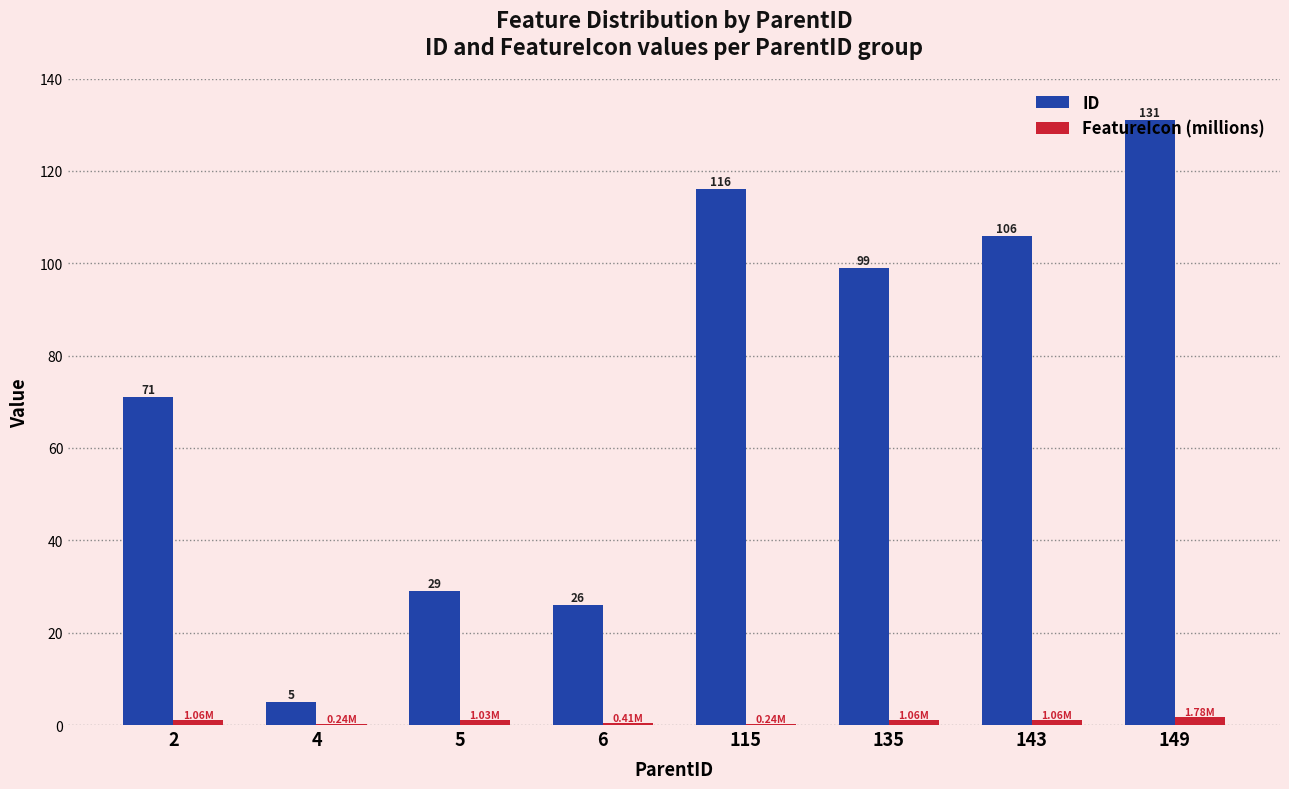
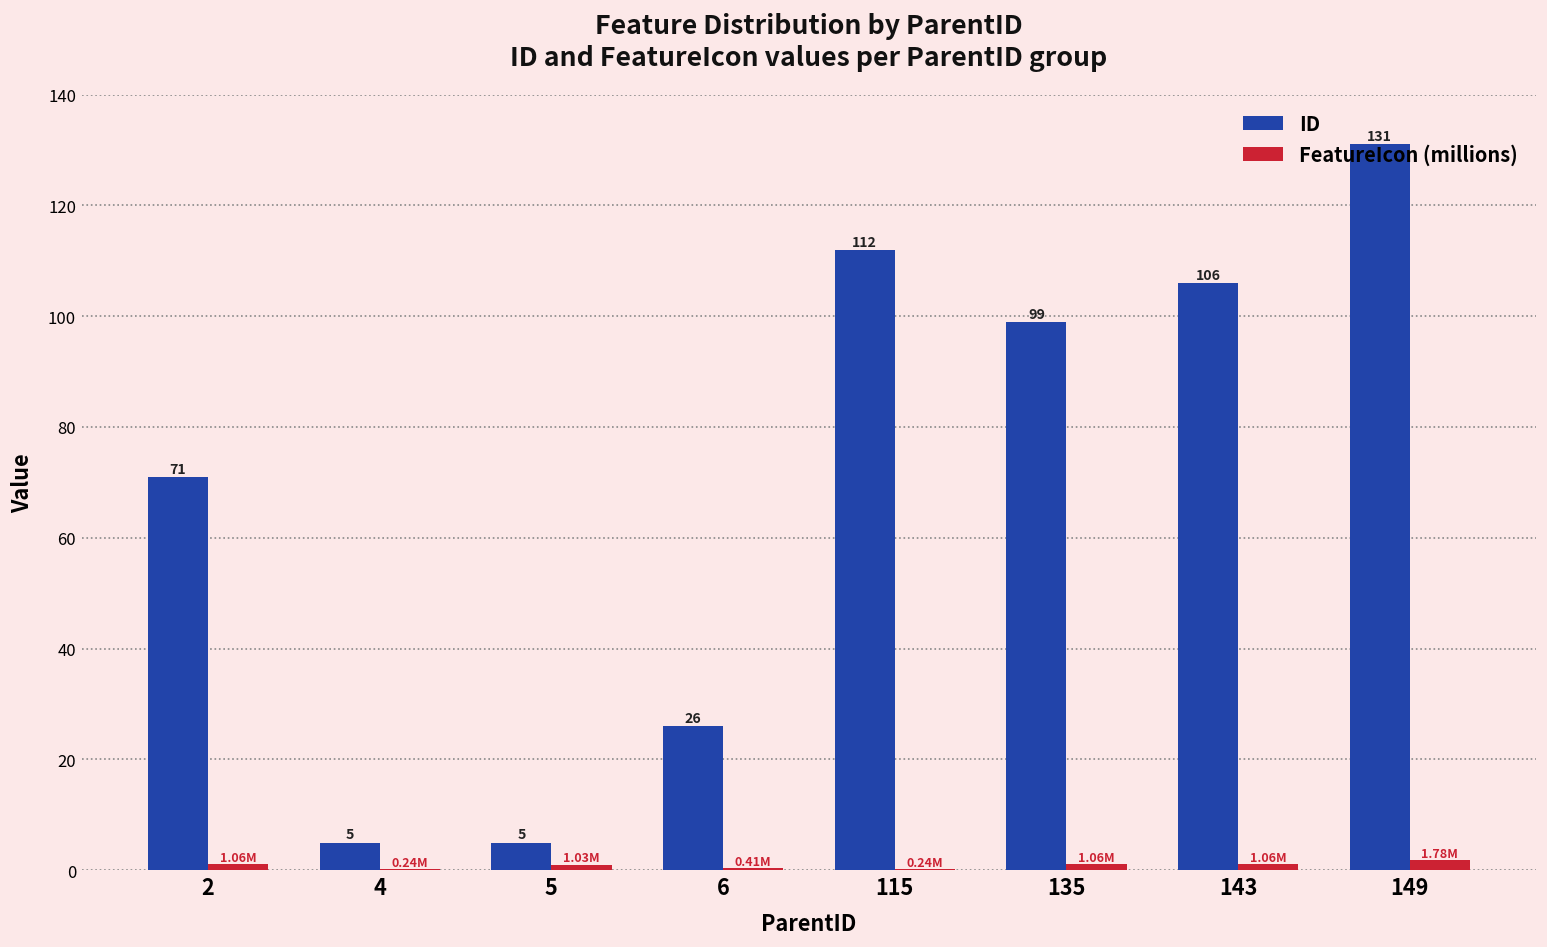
  {
    "ID": {
      "2": "71",
      "4": "5",
-     "5": "29",
+     "5": "5",
      "6": "26",
-     "115": "116",
+     "115": "112",
      "135": "99",
      "143": "106",
      "149": "131"
    },
    "FeatureIcon (millions)": {
      "2": "1.06M",
      "4": "0.24M",
      "5": "1.03M",
      "6": "0.41M",
      "115": "0.24M",
      "135": "1.06M",
      "143": "1.06M",
      "149": "1.78M"
    }
  }
